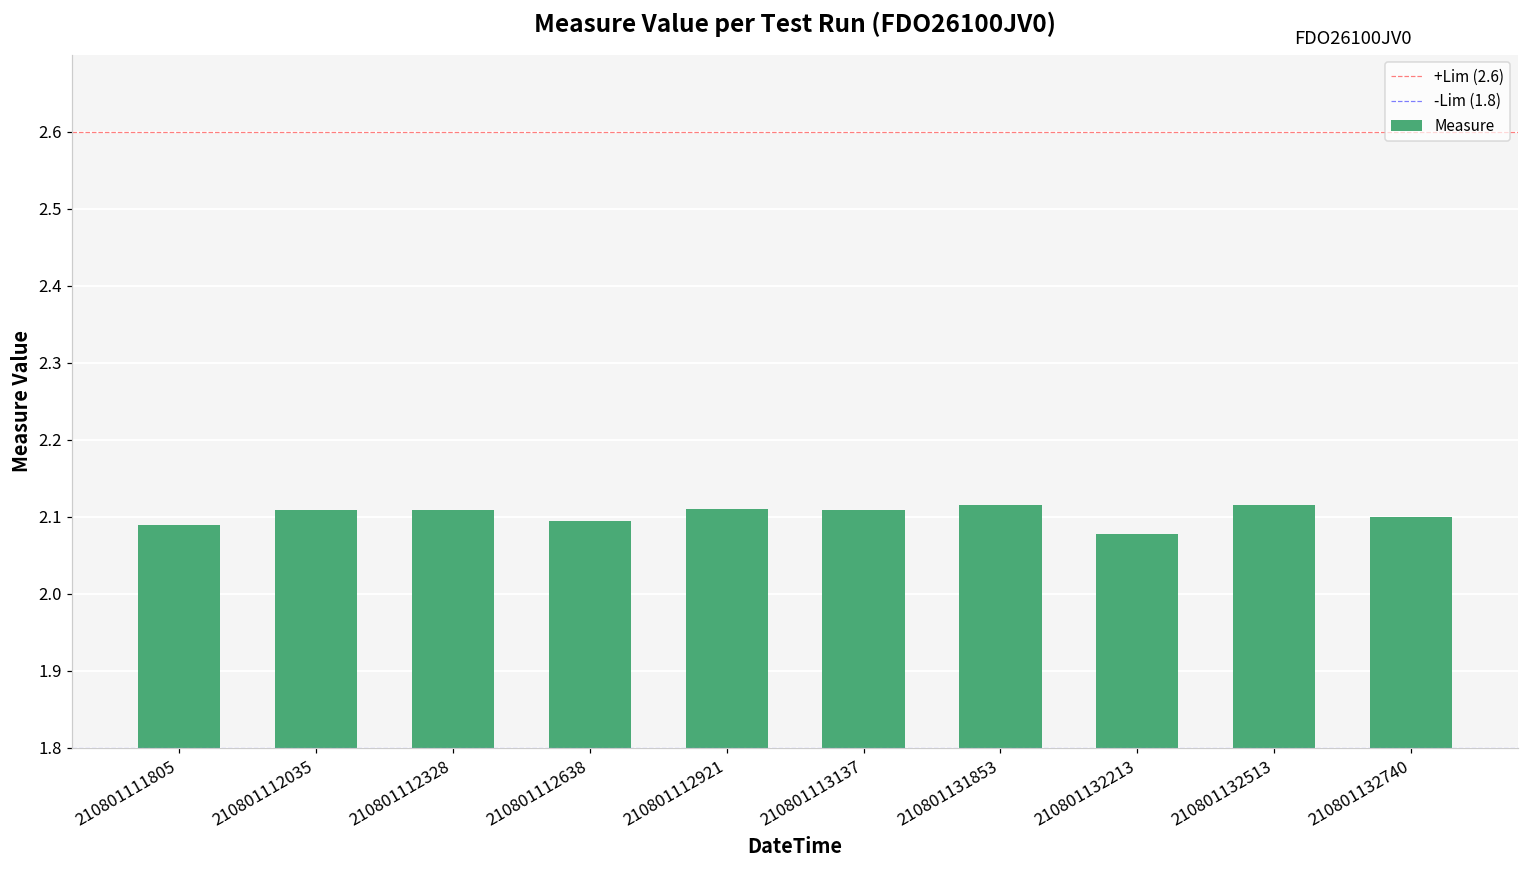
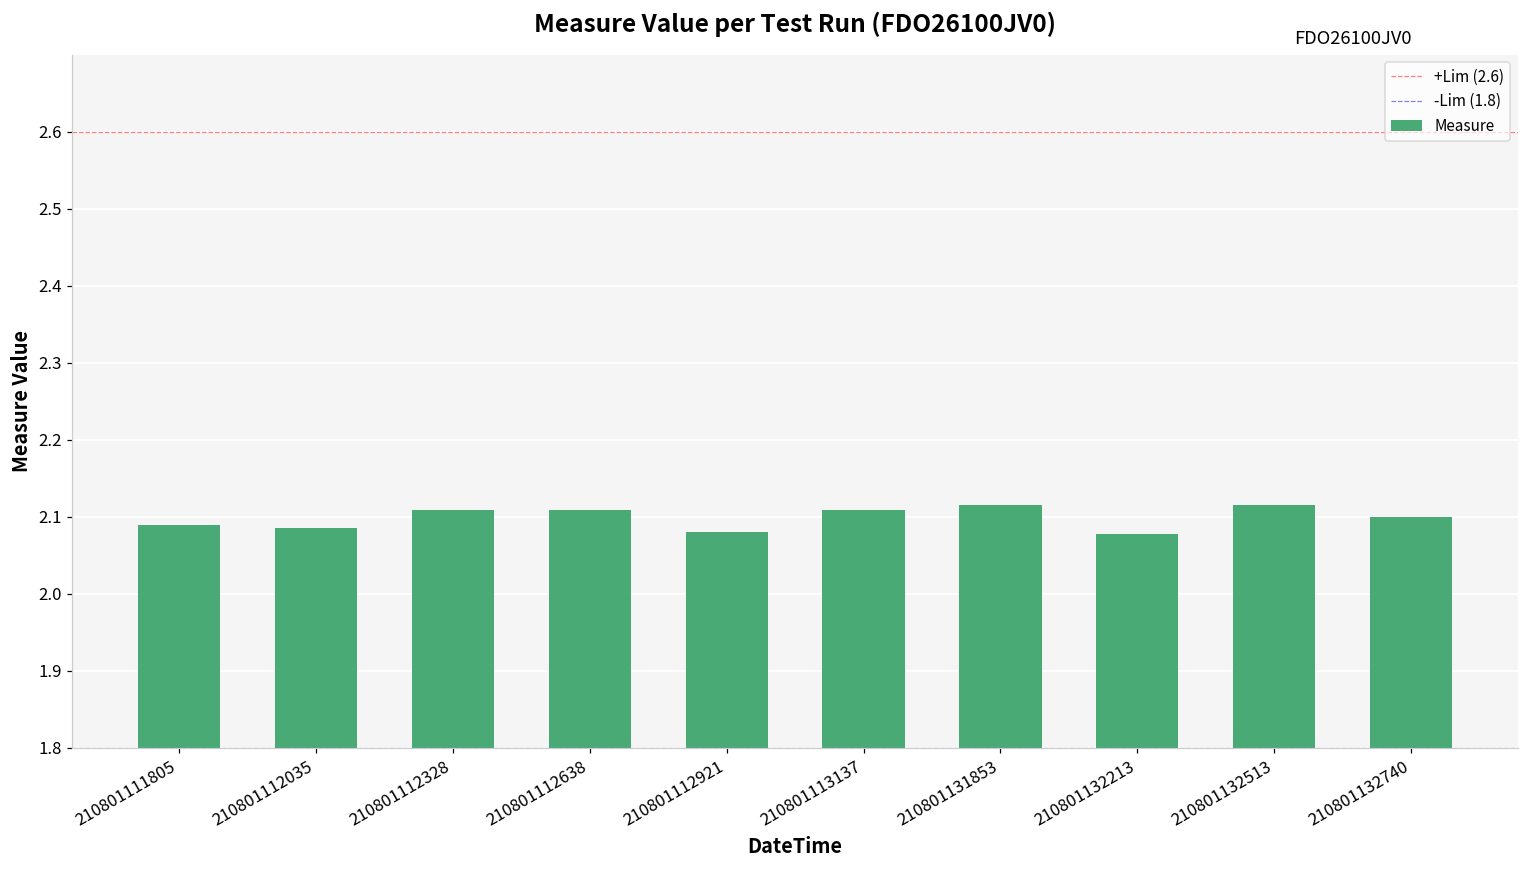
  {
    "210801111805": 2.09,
-   "210801112035": 2.11,
+   "210801112035": 2.09,
    "210801112328": 2.11,
-   "210801112638": 2.10,
-   "210801112921": 2.11,
+   "210801112638": 2.11,
+   "210801112921": 2.08,
    "210801113137": 2.11,
    "210801131853": 2.12,
    "210801132213": 2.08,
    "210801132513": 2.12,
    "210801132740": 2.10
  }
